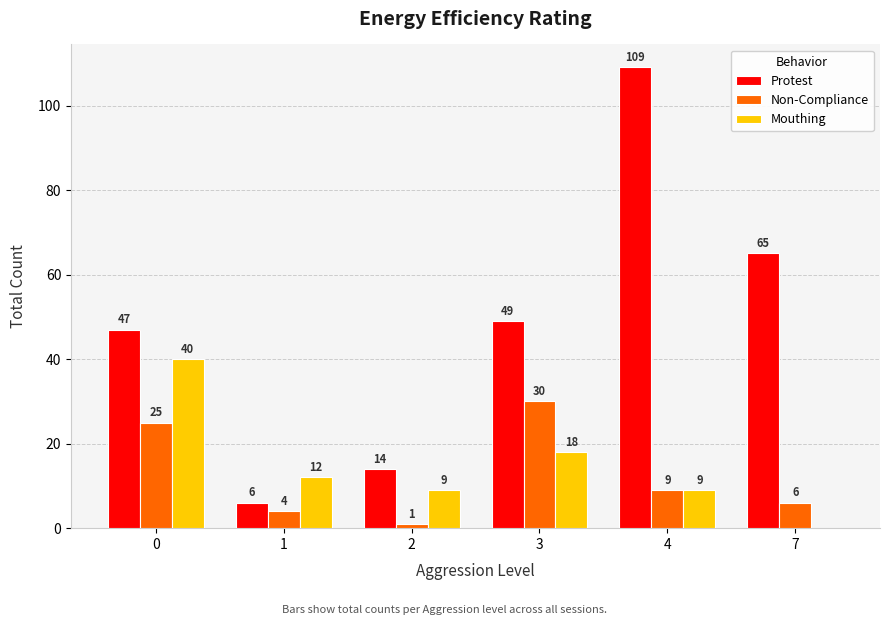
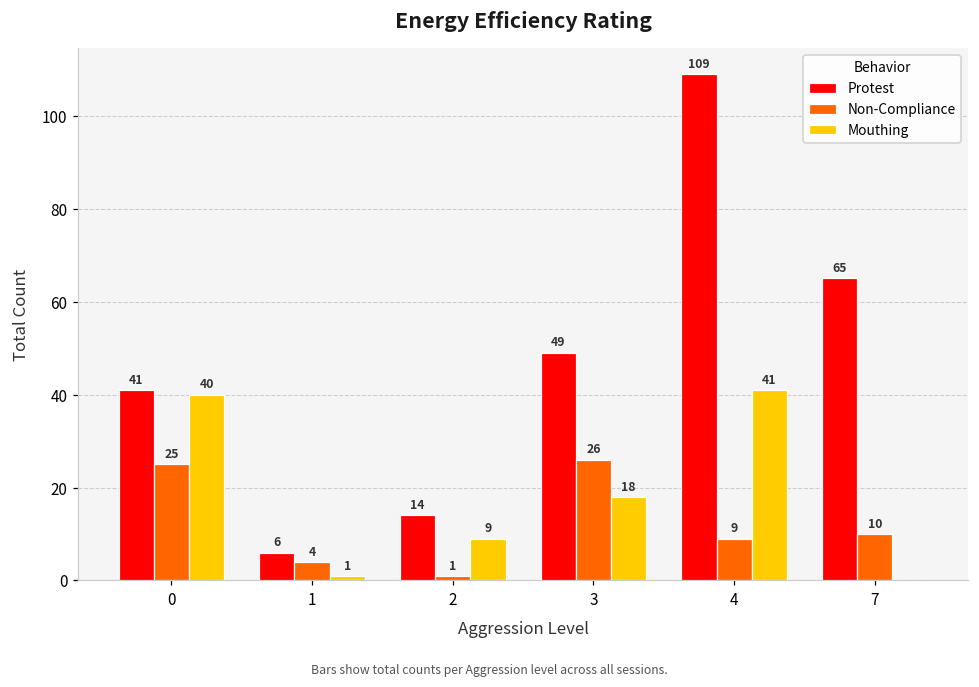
  {
    "Protest": {
-     "0": 47,
+     "0": 41,
      "1": 6,
      "2": 14,
      "3": 49,
      "4": 109,
      "7": 65
    },
    "Non-Compliance": {
      "0": 25,
      "1": 4,
      "2": 1,
-     "3": 30,
+     "3": 26,
      "4": 9,
-     "7": 6
+     "7": 10
    },
    "Mouthing": {
      "0": 40,
-     "1": 12,
+     "1": 1,
      "2": 9,
      "3": 18,
-     "4": 9
+     "4": 41
    }
  }
